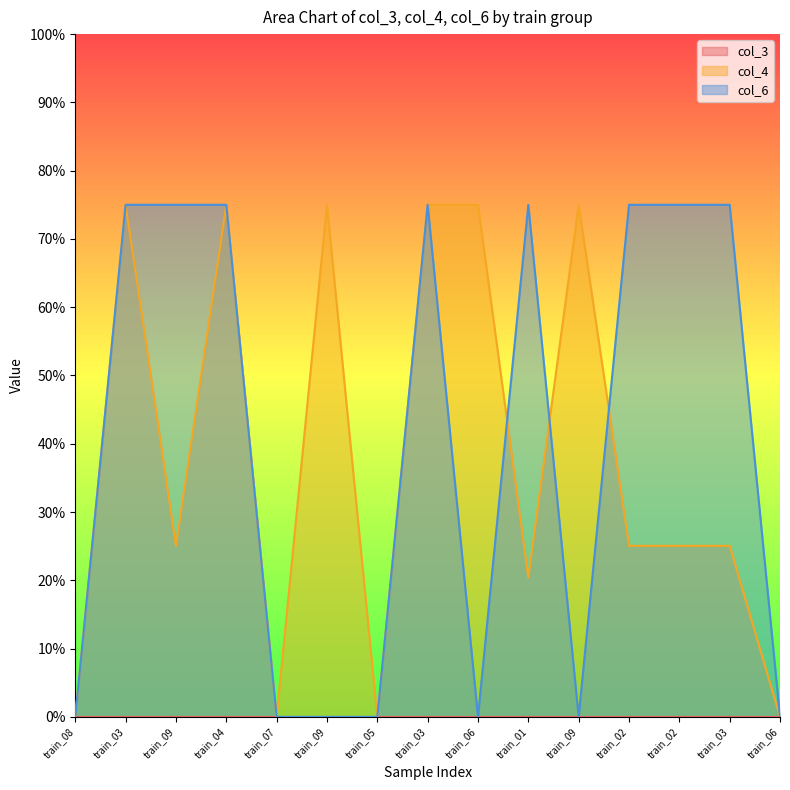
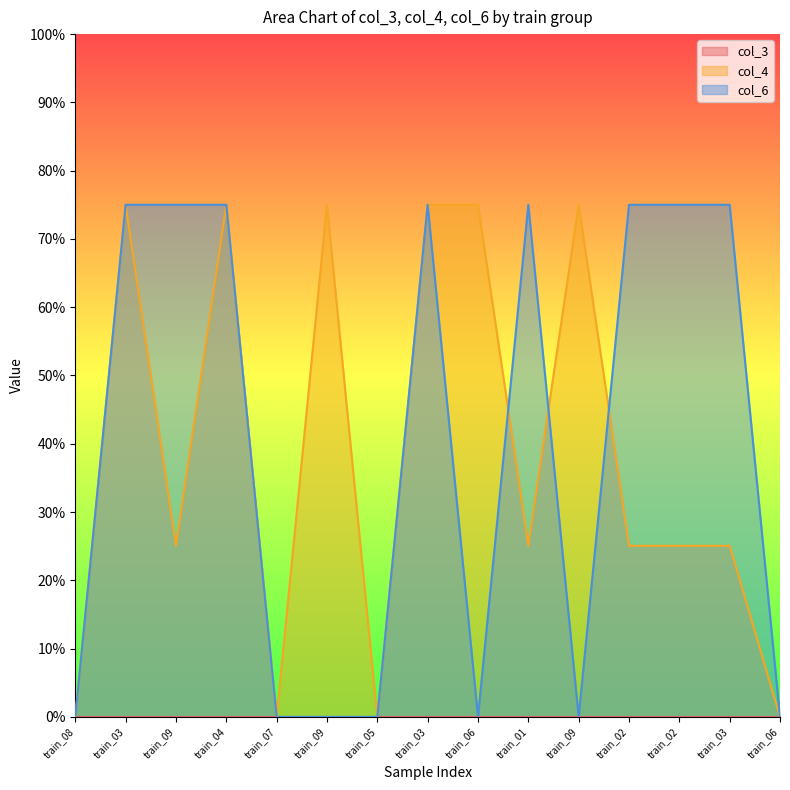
  {
    "col_3": {
      "train_04": "0%",
      "train_01": "0%"
    },
    "col_4": {
-     "train_01": "20%"
+     "train_01": "25%"
    },
    "col_6": {
      "train_01": "75%"
    }
  }
